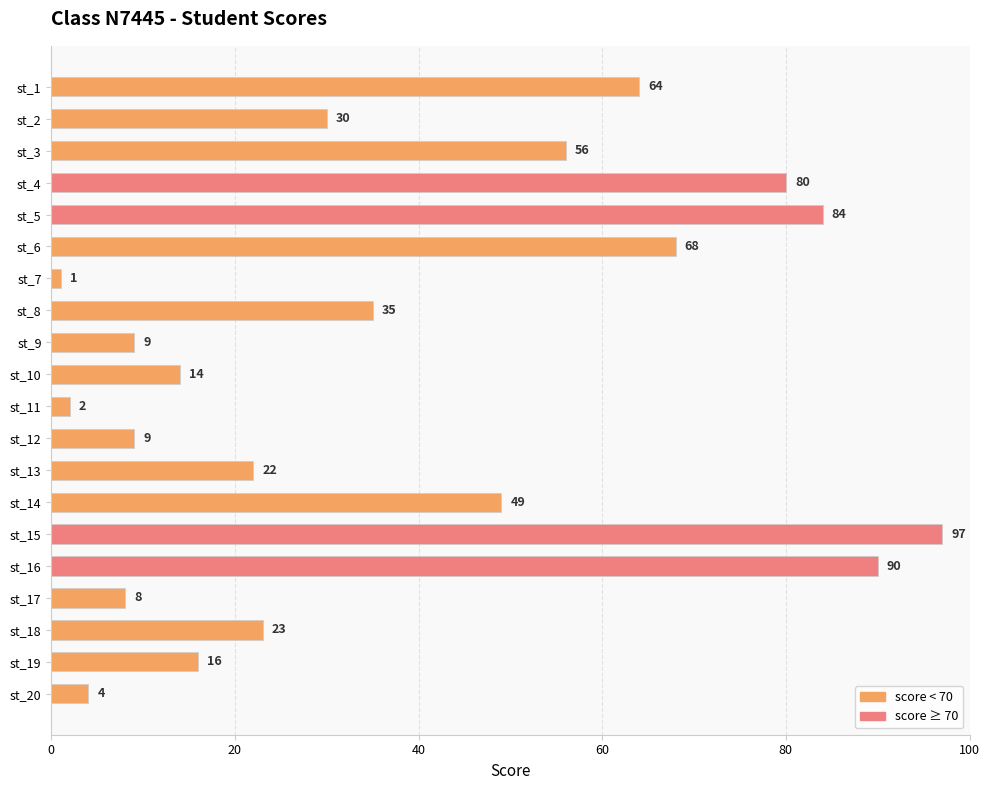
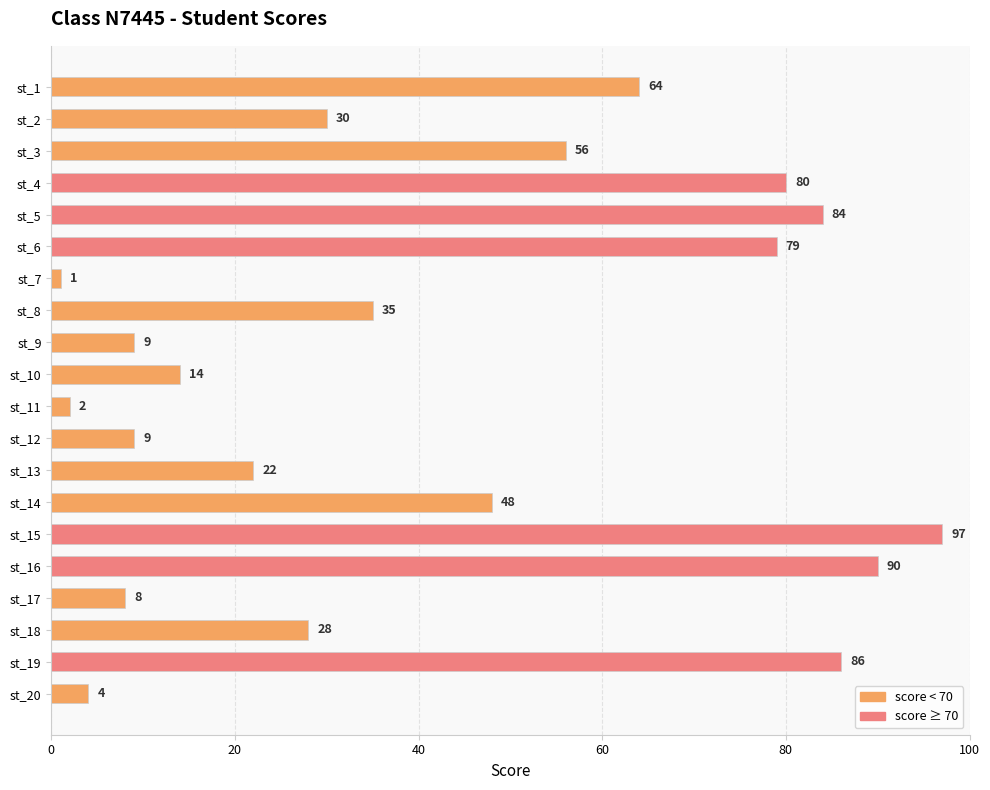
  {
    "st_1": 64,
    "st_2": 30,
    "st_3": 56,
    "st_4": 80,
    "st_5": 84,
-   "st_6": 68,
+   "st_6": 79,
    "st_7": 1,
    "st_8": 35,
    "st_9": 9,
    "st_10": 14,
    "st_11": 2,
    "st_12": 9,
    "st_13": 22,
-   "st_14": 49,
+   "st_14": 48,
    "st_15": 97,
    "st_16": 90,
    "st_17": 8,
-   "st_18": 23,
-   "st_19": 16,
+   "st_18": 28,
+   "st_19": 86,
    "st_20": 4
  }
